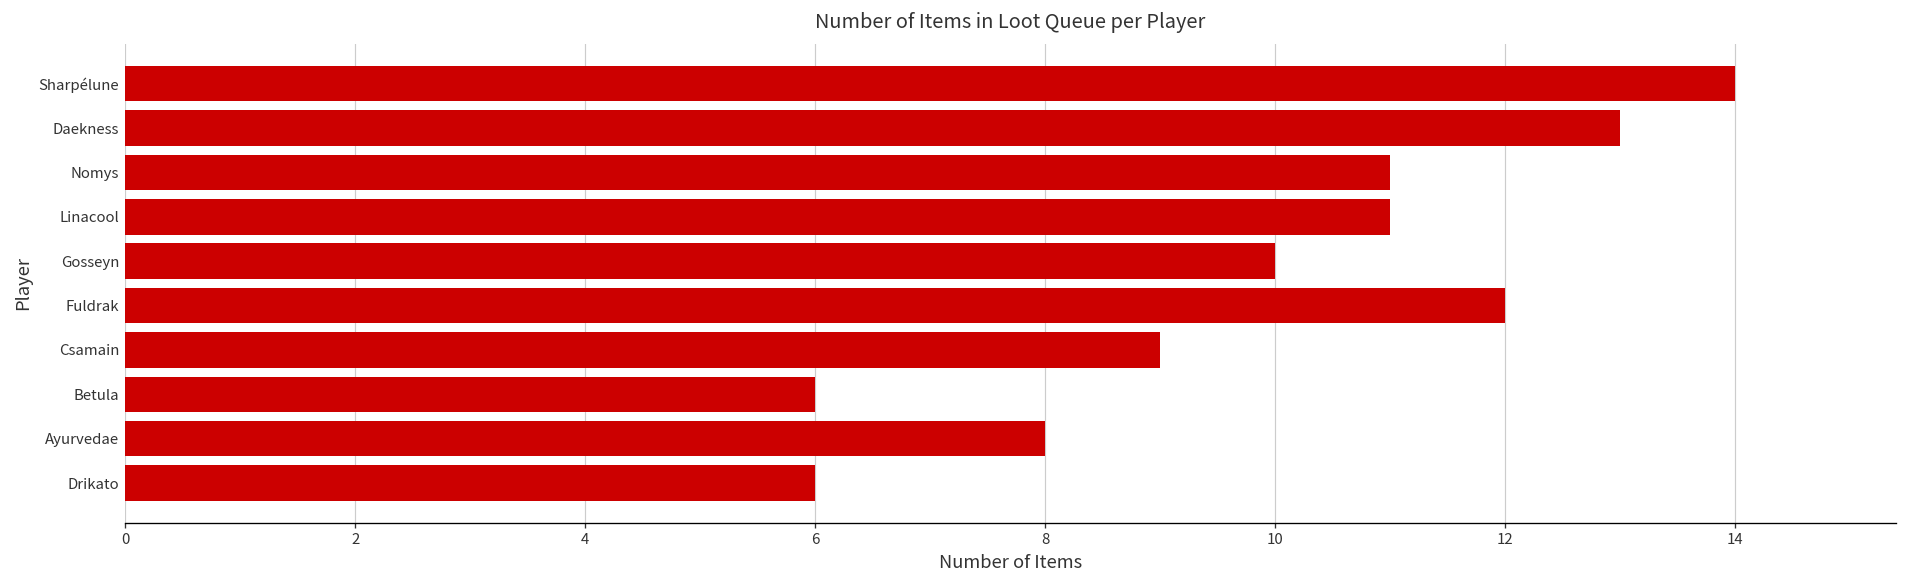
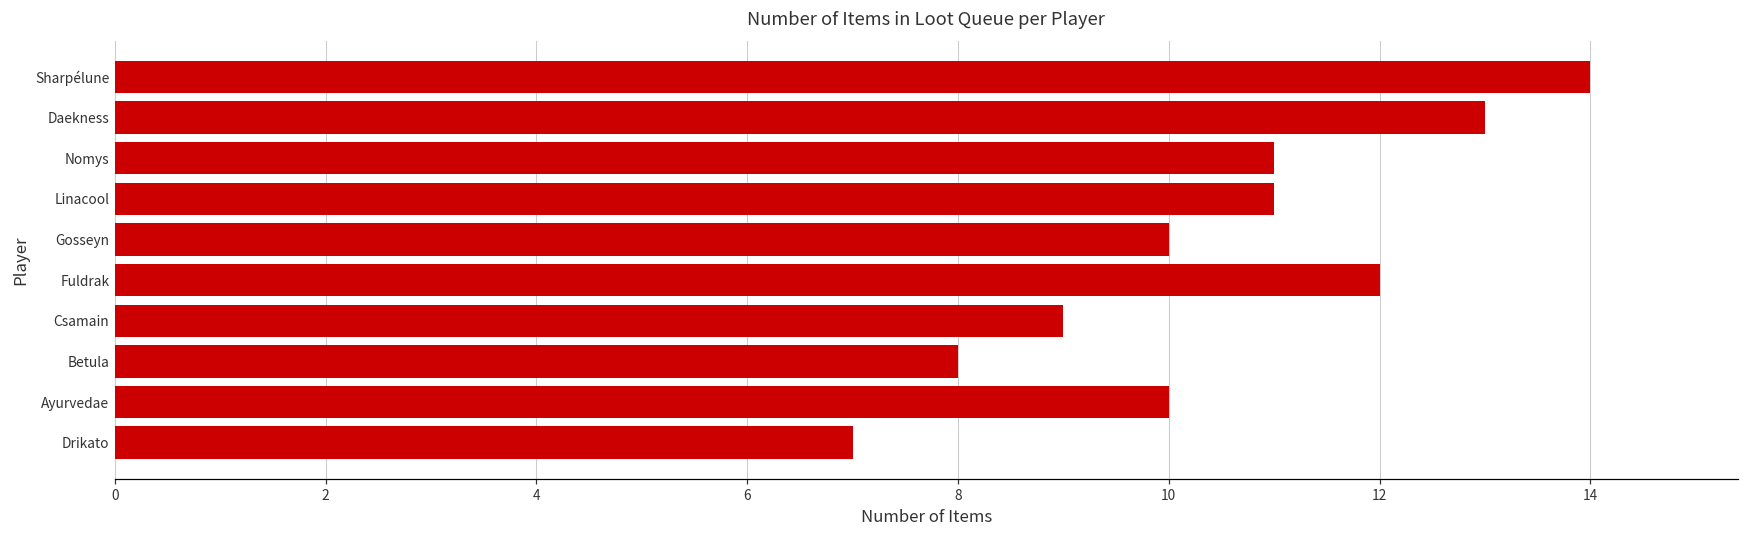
  {
    "Sharpélune": 14,
    "Daekness": 13,
    "Nomys": 11,
    "Linacool": 11,
    "Gosseyn": 10,
    "Fuldrak": 12,
    "Csamain": 9,
-   "Betula": 6,
-   "Ayurvedae": 8,
-   "Drikato": 6
+   "Betula": 8,
+   "Ayurvedae": 10,
+   "Drikato": 7
  }
